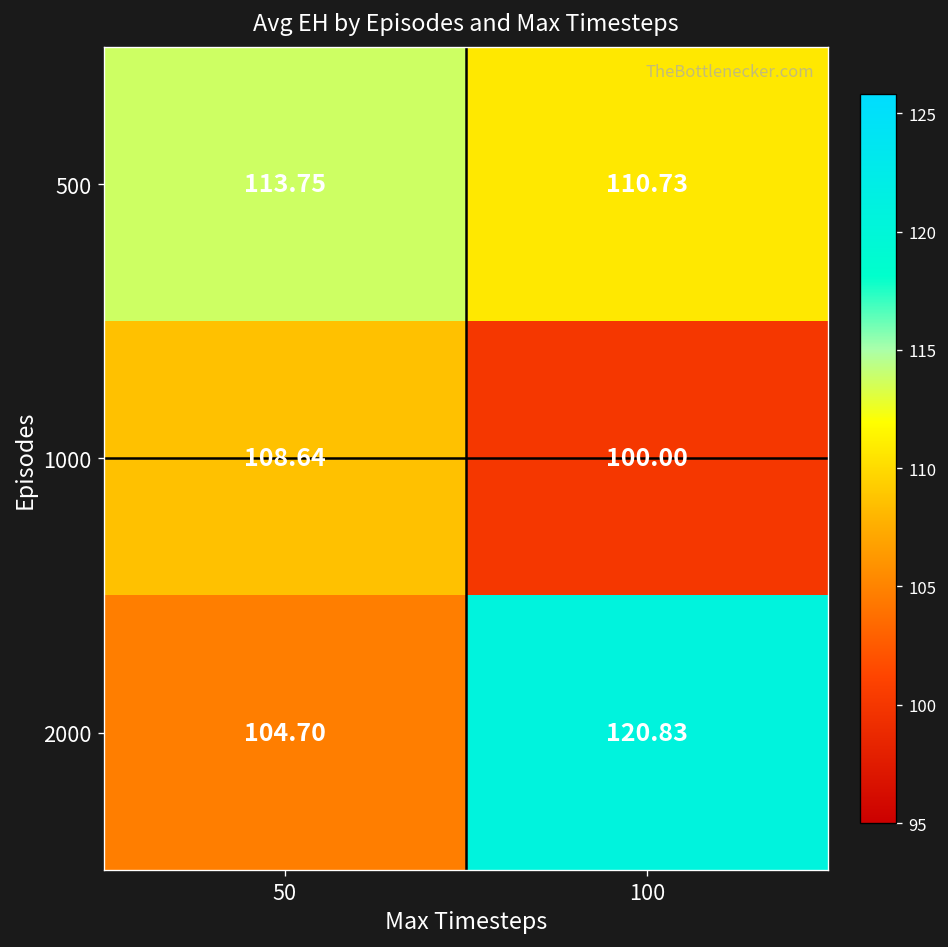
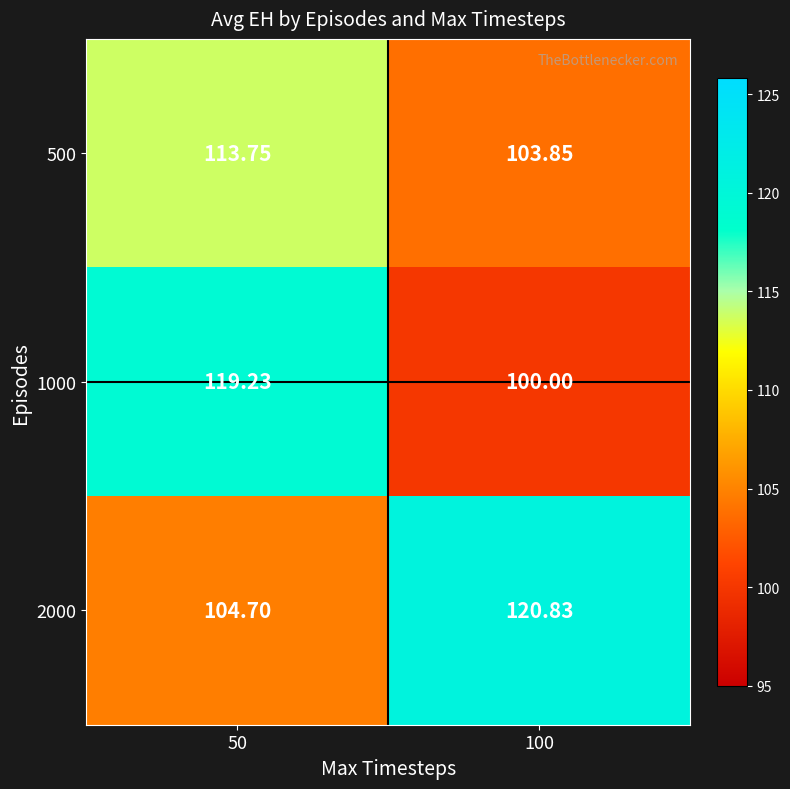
  {
    "500": {
      "50": 113.75,
-     "100": 110.73
+     "100": 103.85
    },
    "1000": {
-     "50": 108.64,
+     "50": 119.23,
      "100": 100.00
    },
    "2000": {
      "50": 104.70,
      "100": 120.83
    }
  }
